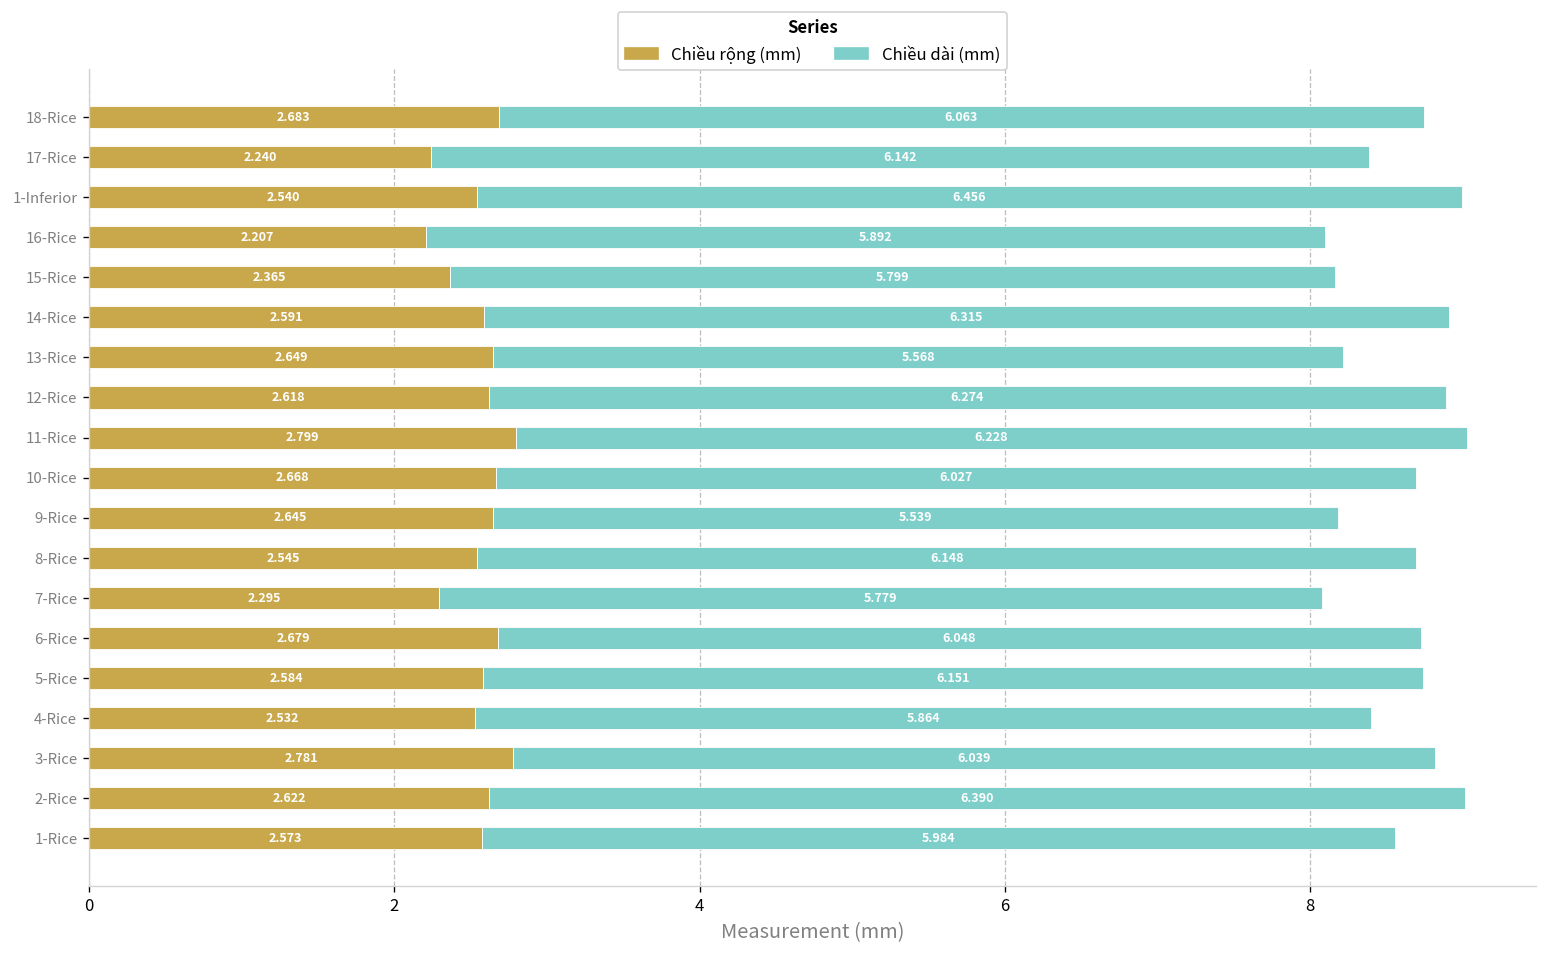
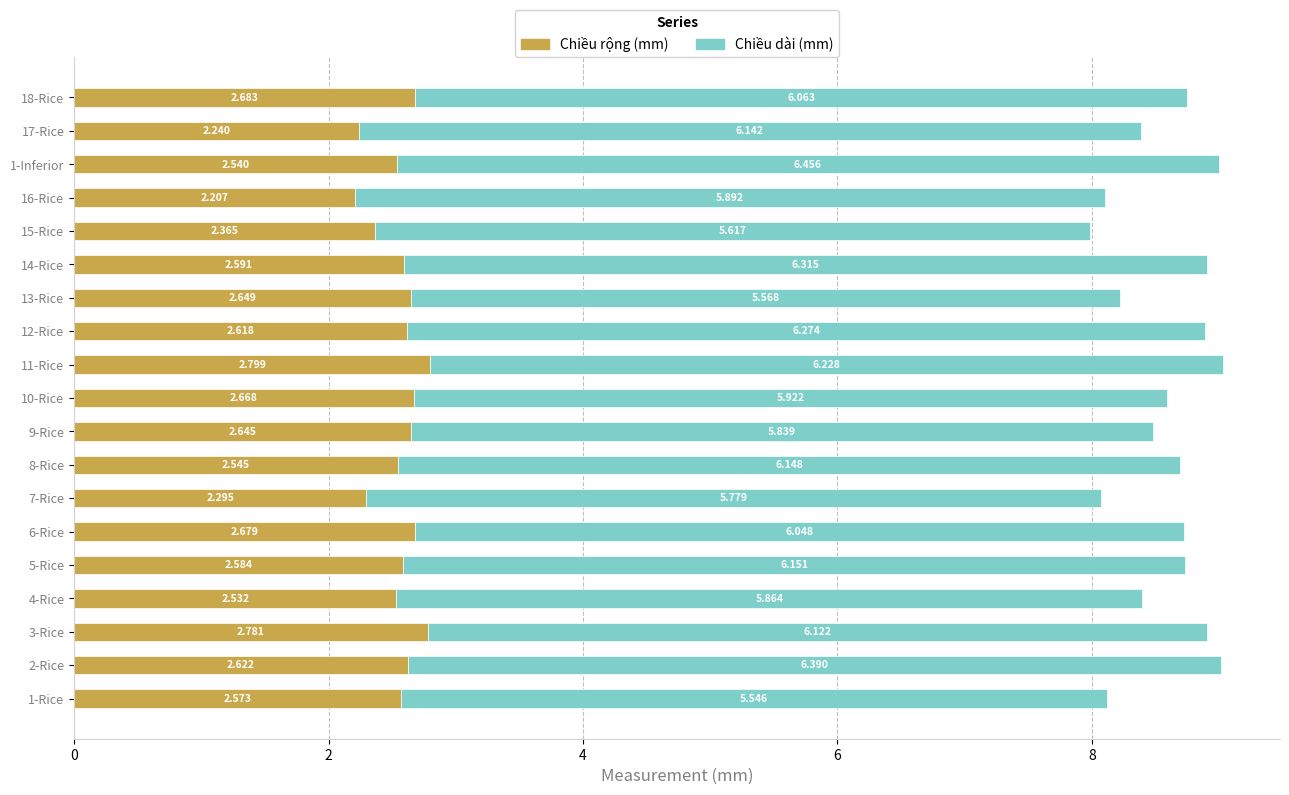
  {
    "Chiều rộng (mm)": {
      "18-Rice": 2.683,
      "17-Rice": 2.240,
      "1-Inferior": 2.540,
      "16-Rice": 2.207,
      "15-Rice": 2.365,
      "14-Rice": 2.591,
      "13-Rice": 2.649,
      "12-Rice": 2.618,
      "11-Rice": 2.799,
      "10-Rice": 2.668,
      "9-Rice": 2.645,
      "8-Rice": 2.545,
      "7-Rice": 2.295,
      "6-Rice": 2.679,
      "5-Rice": 2.584,
      "4-Rice": 2.532,
      "3-Rice": 2.781,
      "2-Rice": 2.622,
      "1-Rice": 2.573
    },
    "Chiều dài (mm)": {
      "18-Rice": 6.063,
      "17-Rice": 6.142,
      "1-Inferior": 6.456,
      "16-Rice": 5.892,
-     "15-Rice": 5.799,
+     "15-Rice": 5.617,
      "14-Rice": 6.315,
      "13-Rice": 5.568,
      "12-Rice": 6.274,
      "11-Rice": 6.228,
-     "10-Rice": 6.027,
-     "9-Rice": 5.539,
+     "10-Rice": 5.922,
+     "9-Rice": 5.839,
      "8-Rice": 6.148,
      "7-Rice": 5.779,
      "6-Rice": 6.048,
      "5-Rice": 6.151,
      "4-Rice": 5.864,
-     "3-Rice": 6.039,
+     "3-Rice": 6.122,
      "2-Rice": 6.390,
-     "1-Rice": 5.984
+     "1-Rice": 5.546
    }
  }
